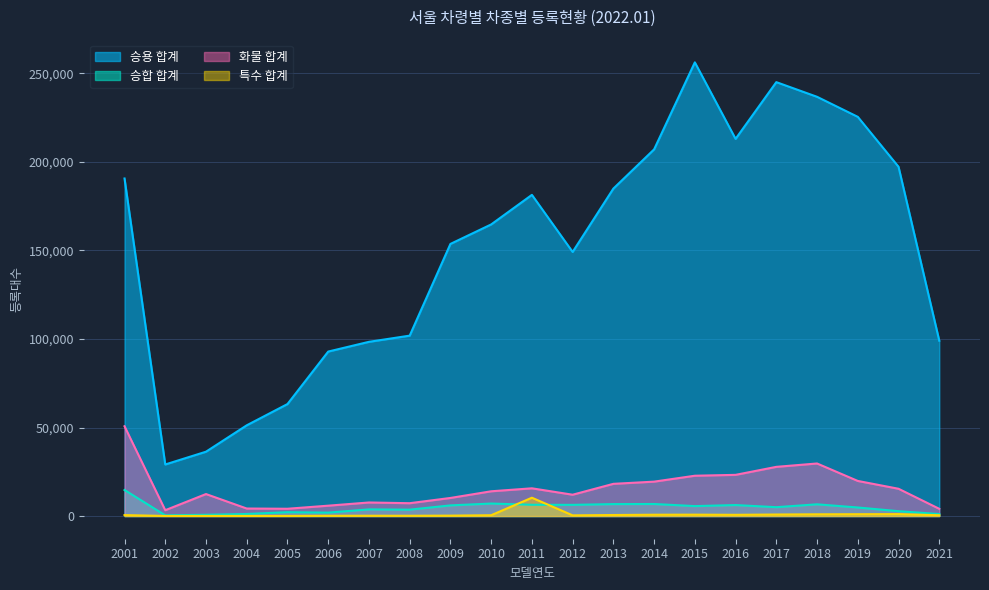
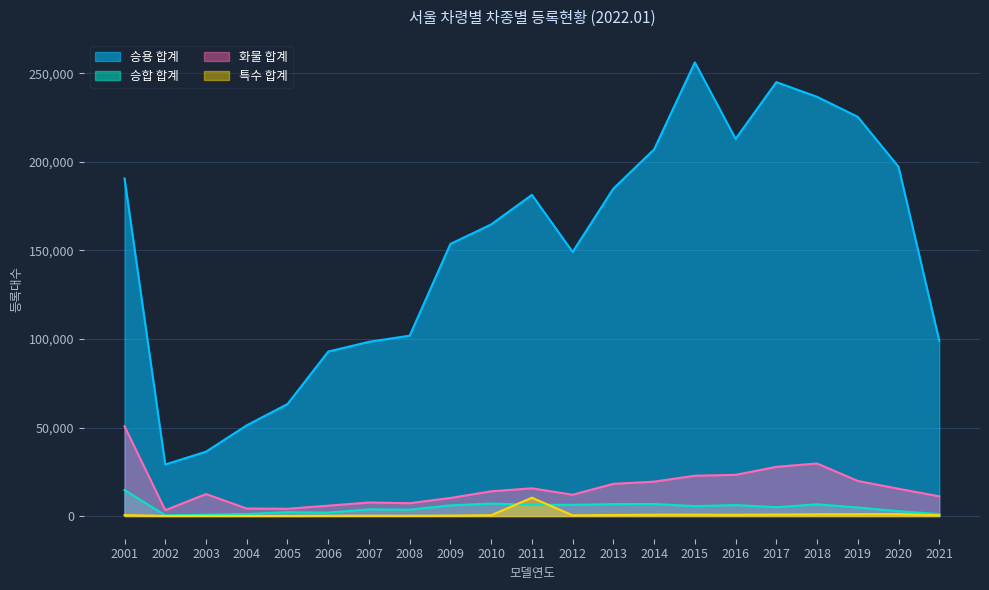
  {
    "화물 합계": {
      "2001": "51,000",
      "2002": "3,000",
      "2003": "12,000",
      "2004": "4,000",
      "2005": "4,000",
      "2006": "6,000",
      "2007": "8,000",
      "2008": "7,000",
      "2009": "10,000",
      "2010": "14,000",
      "2011": "16,000",
      "2012": "12,000",
      "2013": "18,000",
      "2014": "19,000",
      "2015": "23,000",
      "2016": "23,000",
      "2017": "28,000",
      "2018": "30,000",
      "2019": "20,000",
      "2020": "15,000",
-     "2021": "4,000"
+     "2021": "11,000"
    },
    "특수 합계": {
      "2001": "1,000",
      "2005": "0",
      "2006": "0",
      "2007": "0",
      "2008": "0",
      "2009": "0",
      "2010": "0",
      "2011": "10,000",
      "2012": "0",
      "2013": "1,000",
      "2014": "1,000",
      "2015": "1,000",
      "2016": "1,000",
      "2017": "1,000",
      "2018": "1,000",
      "2019": "1,000",
      "2020": "1,000"
    }
  }
